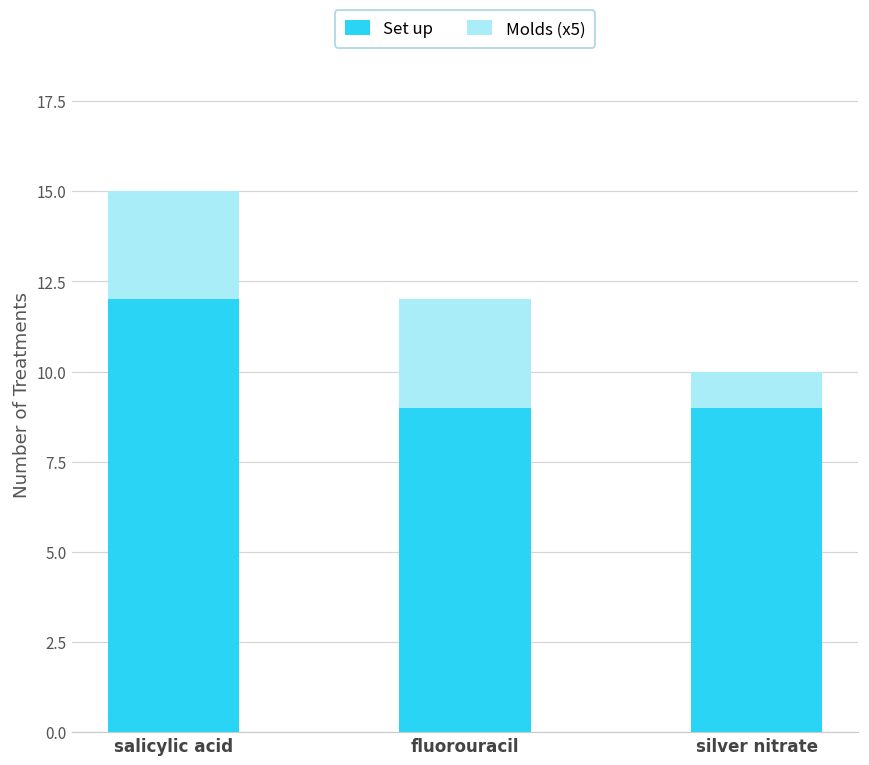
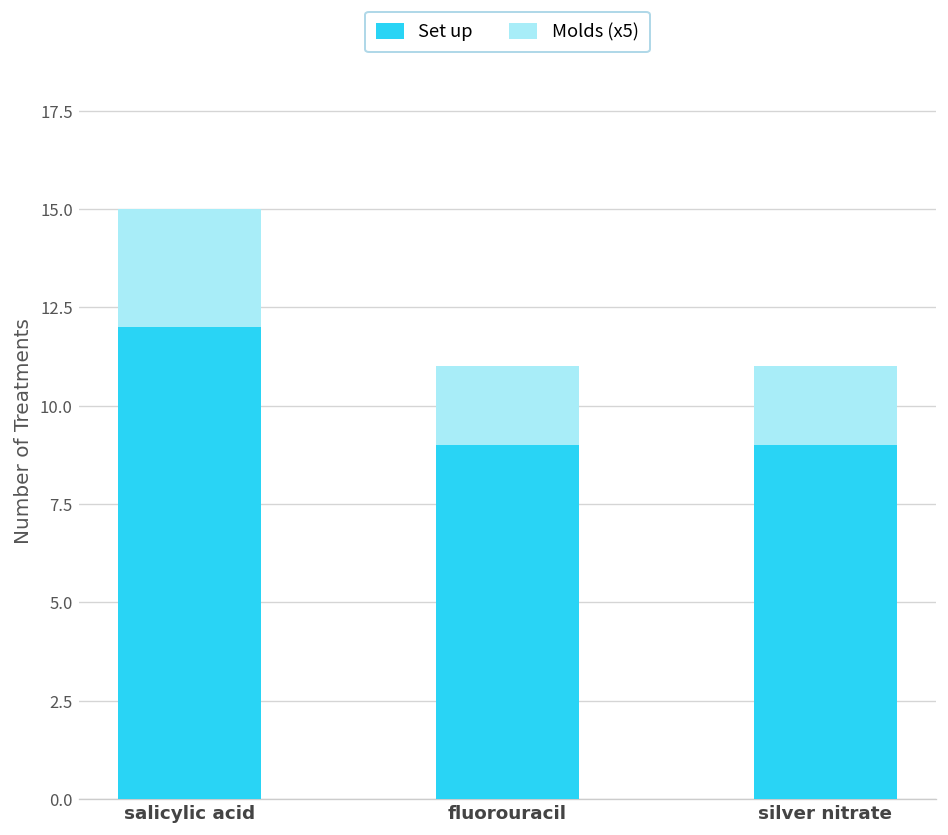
  {
    "Set up": {
      "salicylic acid": 12,
      "fluorouracil": 9,
      "silver nitrate": 9
    },
    "Molds (x5)": {
      "salicylic acid": 3,
-     "fluorouracil": 3,
-     "silver nitrate": 1
+     "fluorouracil": 2,
+     "silver nitrate": 2
    }
  }
